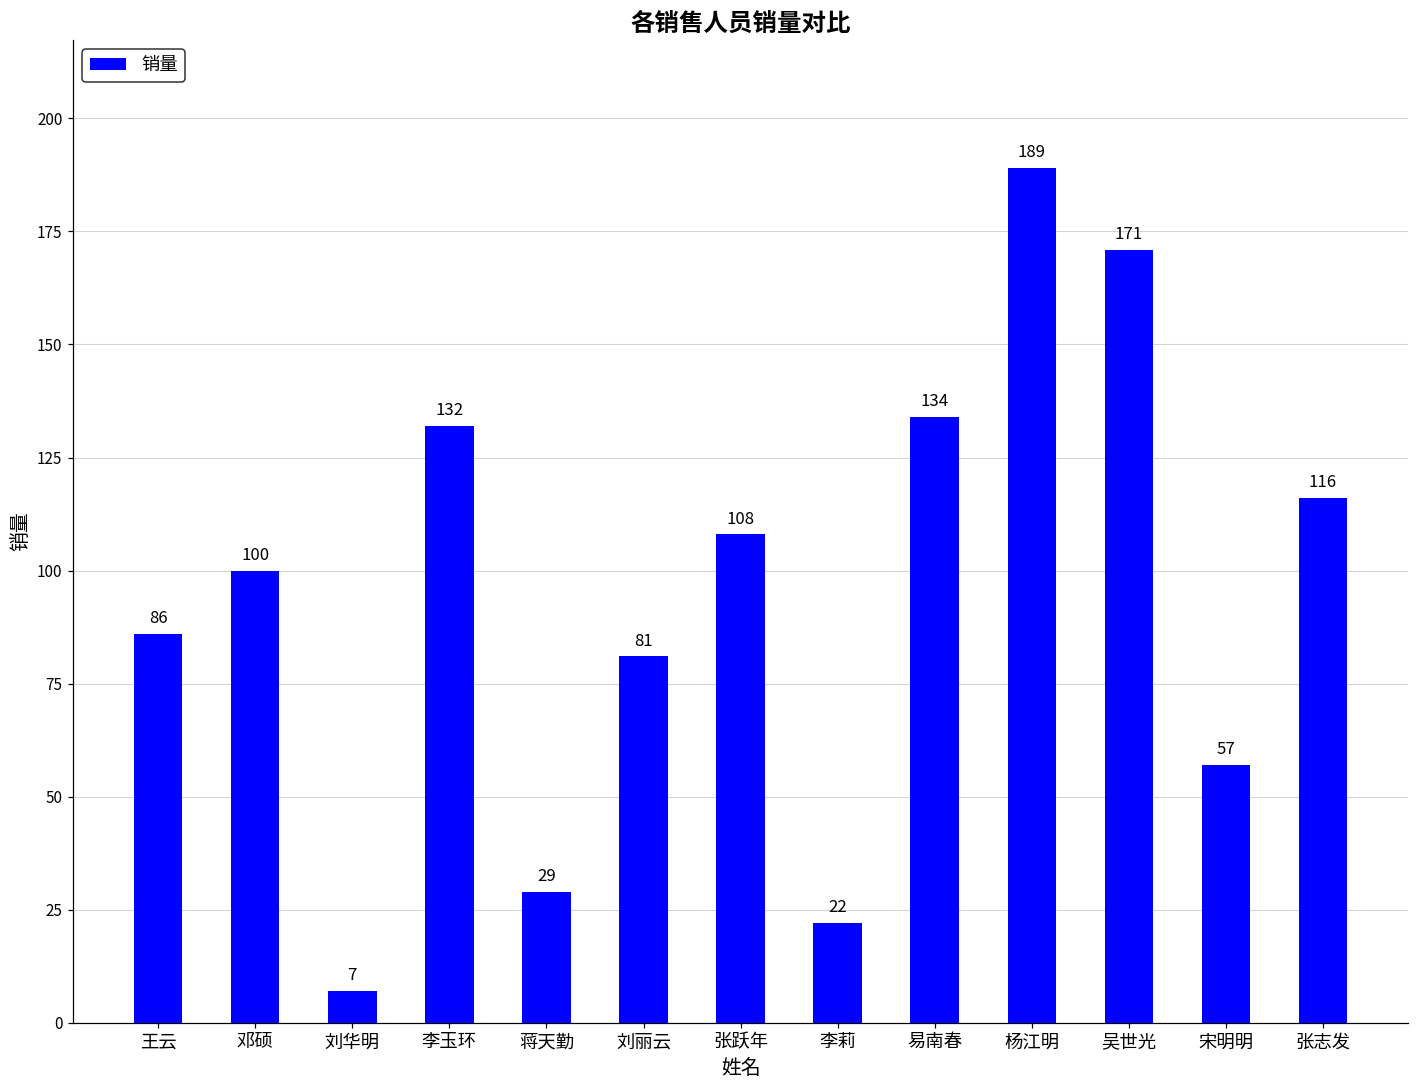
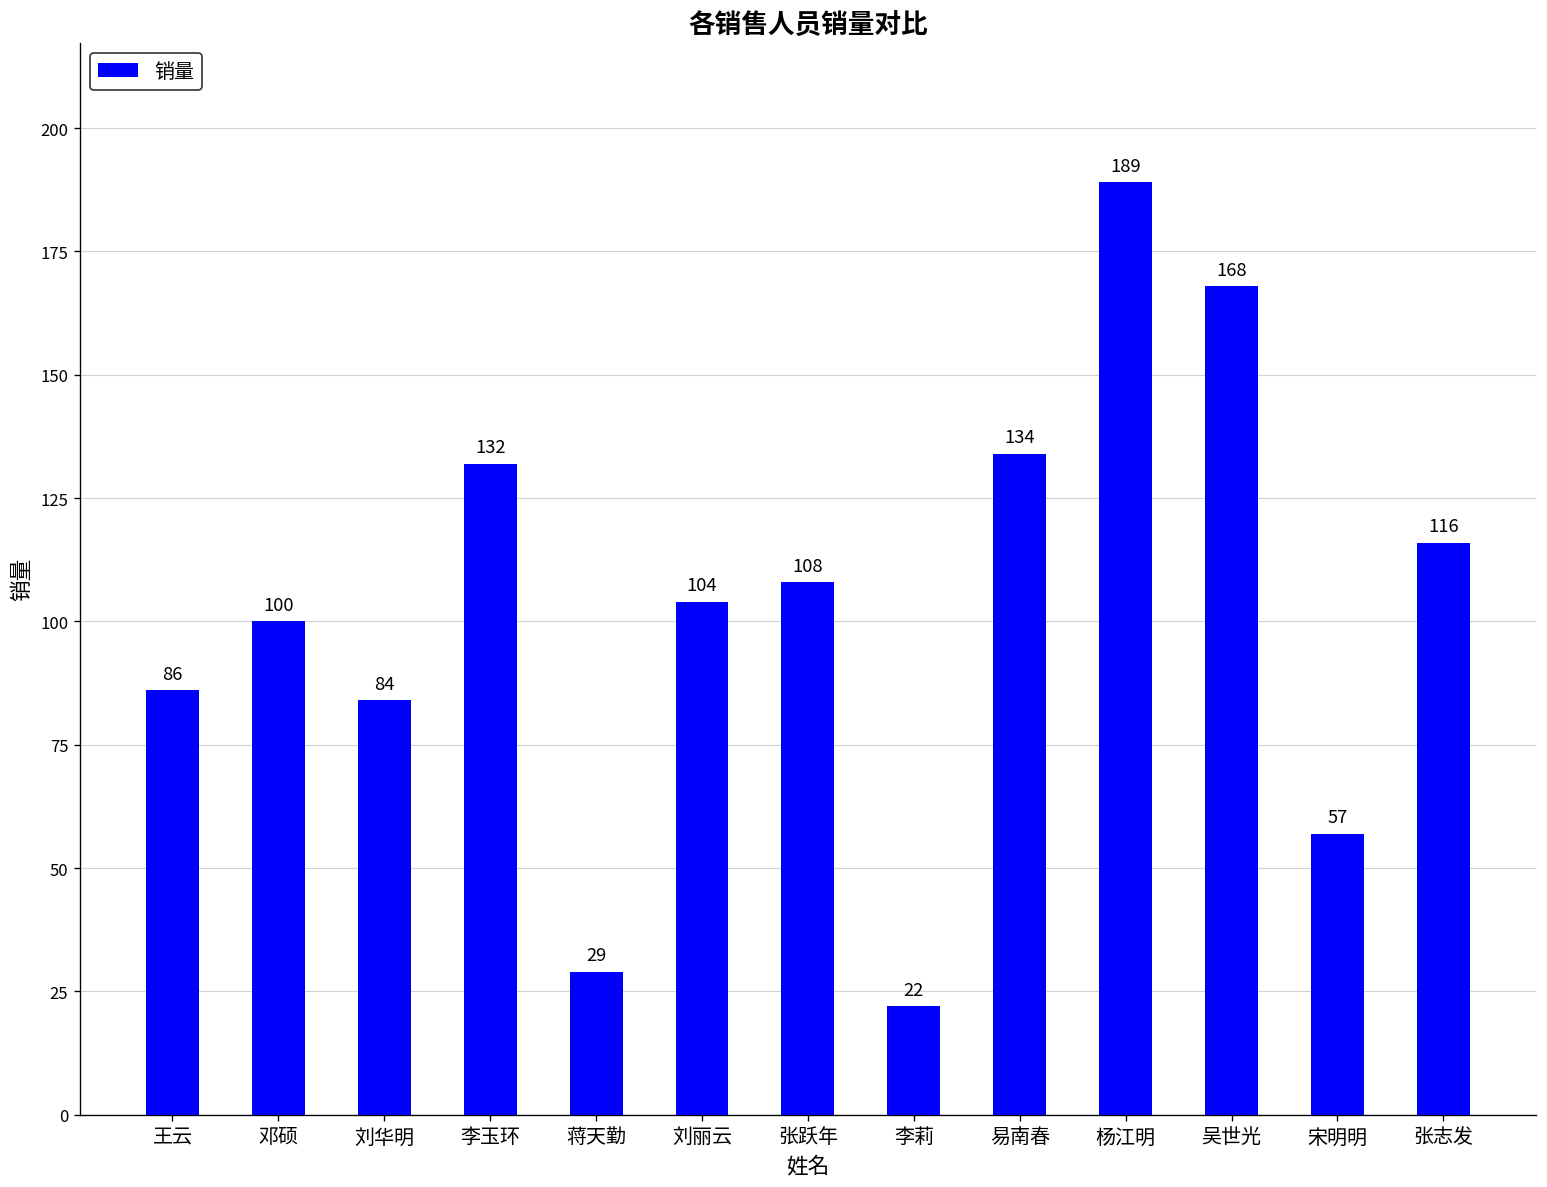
  {
    "王云": 86,
    "邓硕": 100,
-   "刘华明": 7,
+   "刘华明": 84,
    "李玉环": 132,
    "蒋天勤": 29,
-   "刘丽云": 81,
+   "刘丽云": 104,
    "张跃年": 108,
    "李莉": 22,
    "易南春": 134,
    "杨江明": 189,
-   "吴世光": 171,
+   "吴世光": 168,
    "宋明明": 57,
    "张志发": 116
  }
